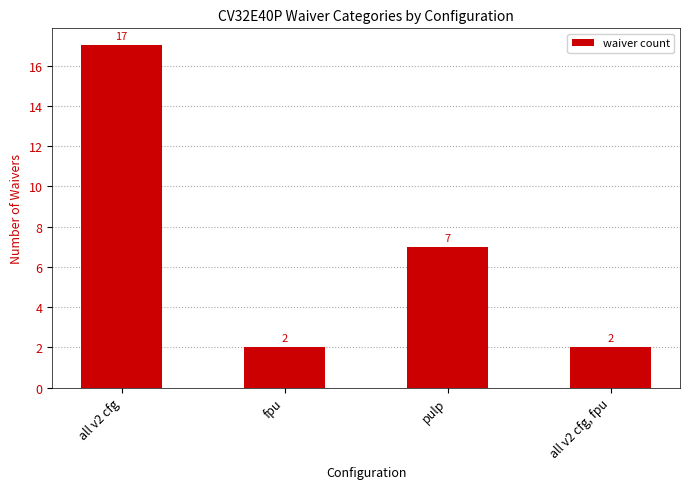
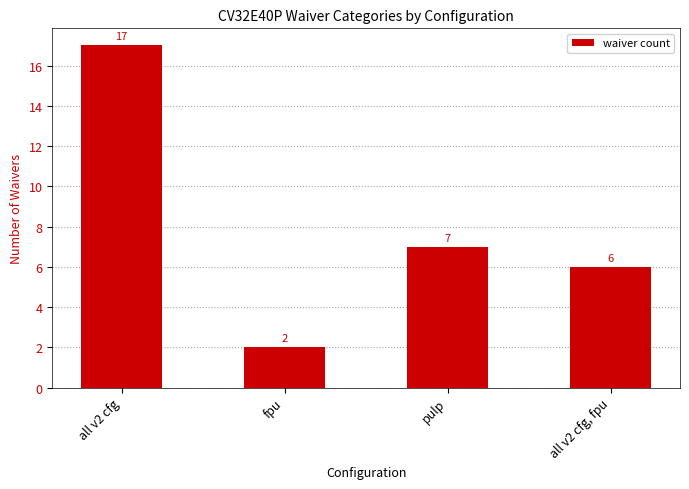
  {
    "all v2 cfg": 17,
    "fpu": 2,
    "pulp": 7,
-   "all v2 cfg, fpu": 2
+   "all v2 cfg, fpu": 6
  }
